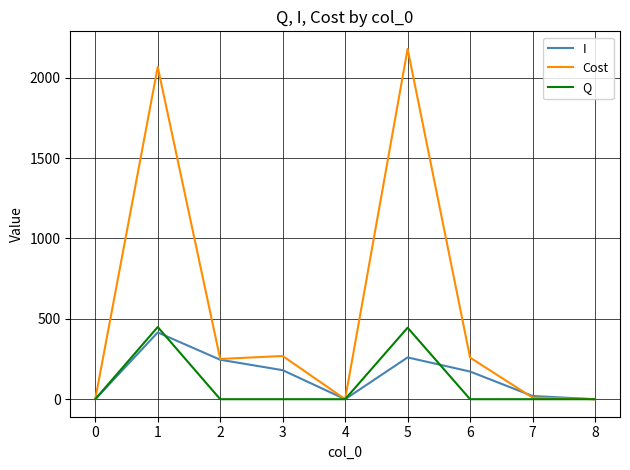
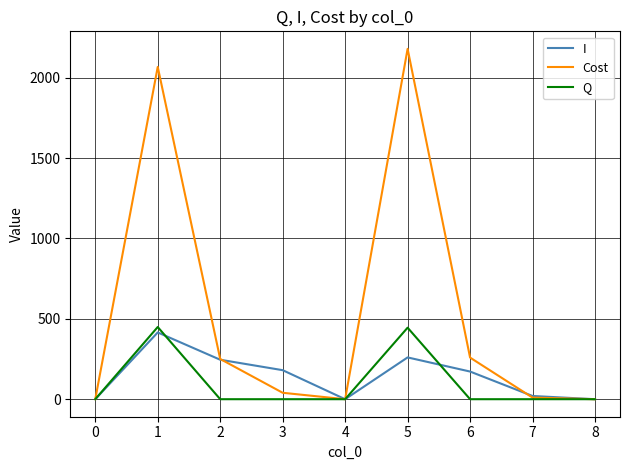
  {
    "I": {
      "1": 420,
      "3": 180,
      "5": 260,
      "6": 170
    },
    "Cost": {
      "1": 2070,
-     "3": 270,
+     "3": 40,
      "5": 2180,
      "6": 260
    },
    "Q": {
      "1": 450,
      "2": 0,
      "3": 0,
      "5": 450,
      "6": 0
    }
  }
